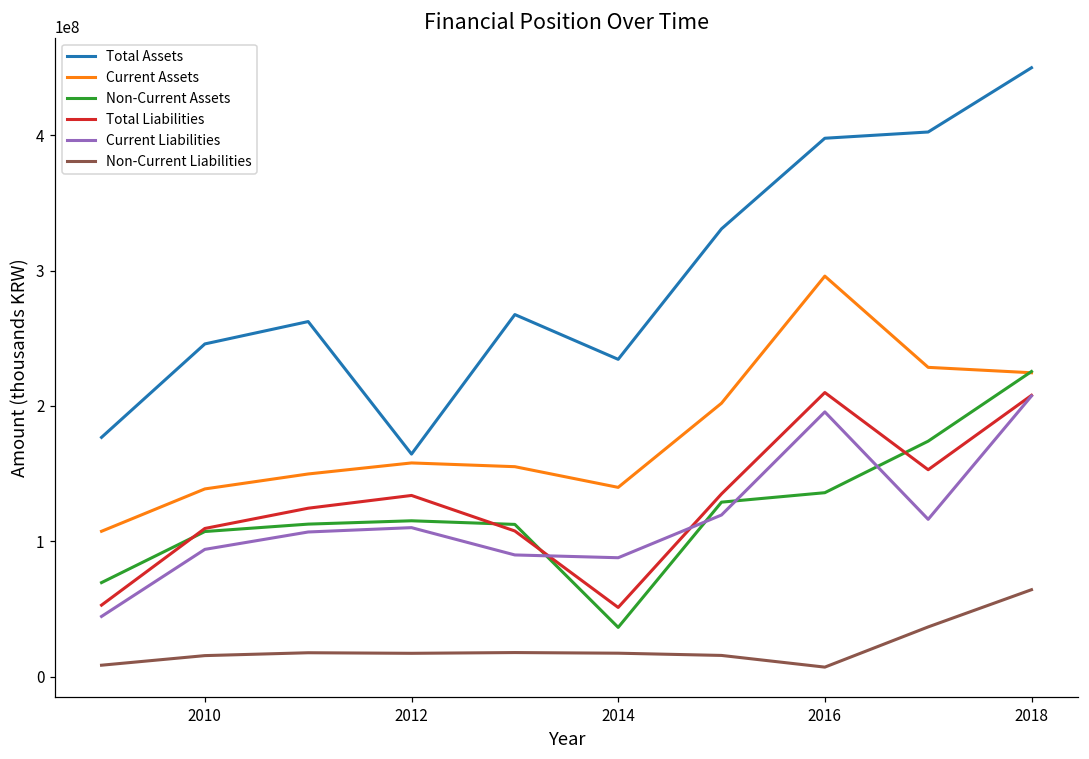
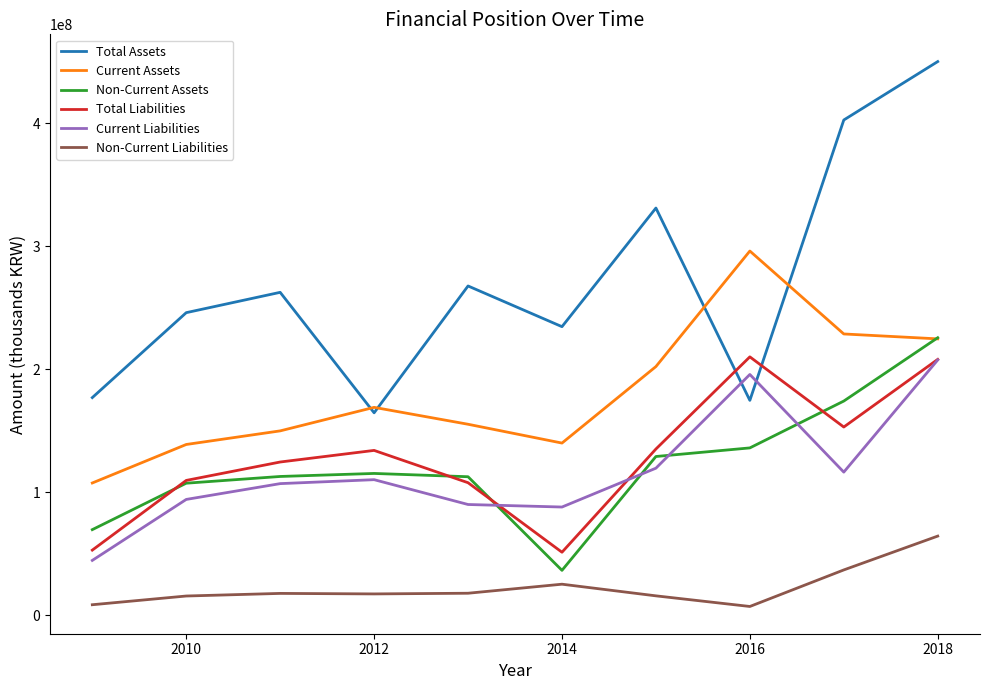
  {
    "Total Assets": {
      "2010": 246000000,
      "2012": 164000000,
      "2014": 234000000,
-     "2016": 398000000,
+     "2016": 175000000,
      "2018": 450000000
    },
    "Current Assets": {
      "2010": 139000000,
-     "2012": 158000000,
+     "2012": 169000000,
      "2014": 140000000,
      "2016": 296000000
    },
    "Non-Current Assets": {
      "2010": 107000000,
      "2012": 115000000,
      "2014": 36000000,
      "2016": 136000000
    },
    "Total Liabilities": {
      "2010": 109000000,
      "2012": 134000000,
      "2014": 51000000,
      "2016": 210000000
    },
    "Current Liabilities": {
      "2010": 94000000,
      "2012": 110000000,
      "2014": 88000000,
      "2016": 196000000
    },
    "Non-Current Liabilities": {
      "2010": 15000000,
      "2012": 17000000,
-     "2014": 17000000,
+     "2014": 25000000,
      "2016": 7000000,
      "2018": 64000000
    }
  }
